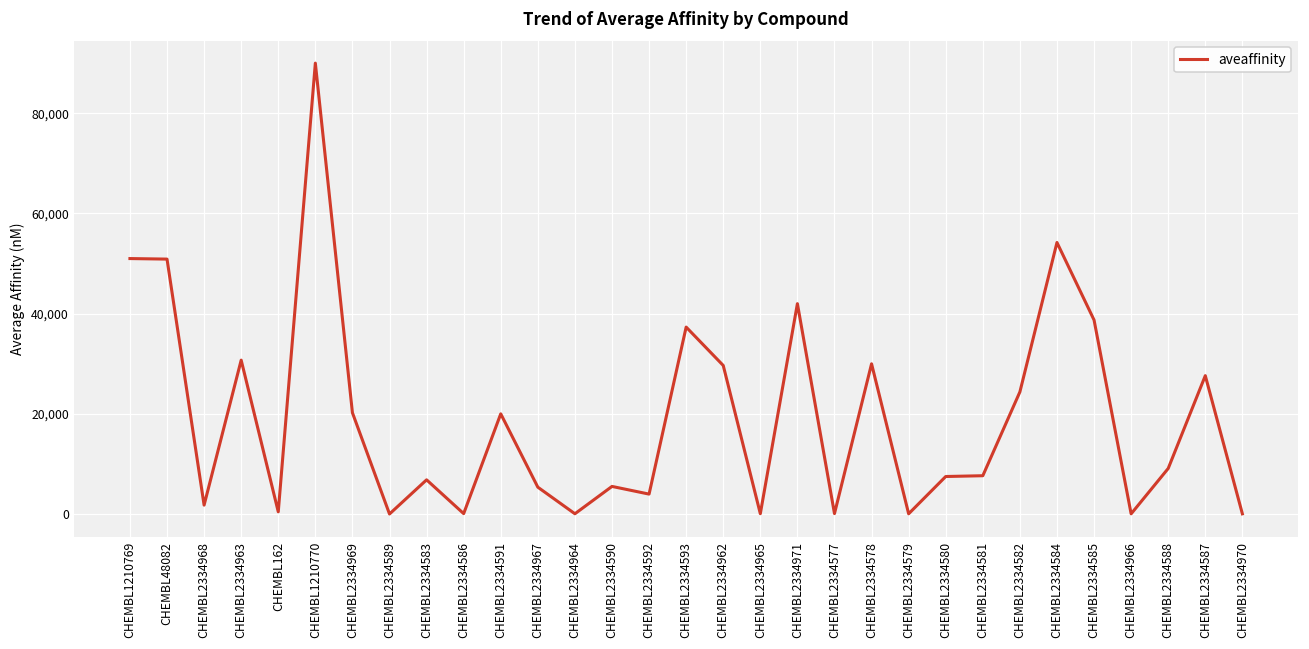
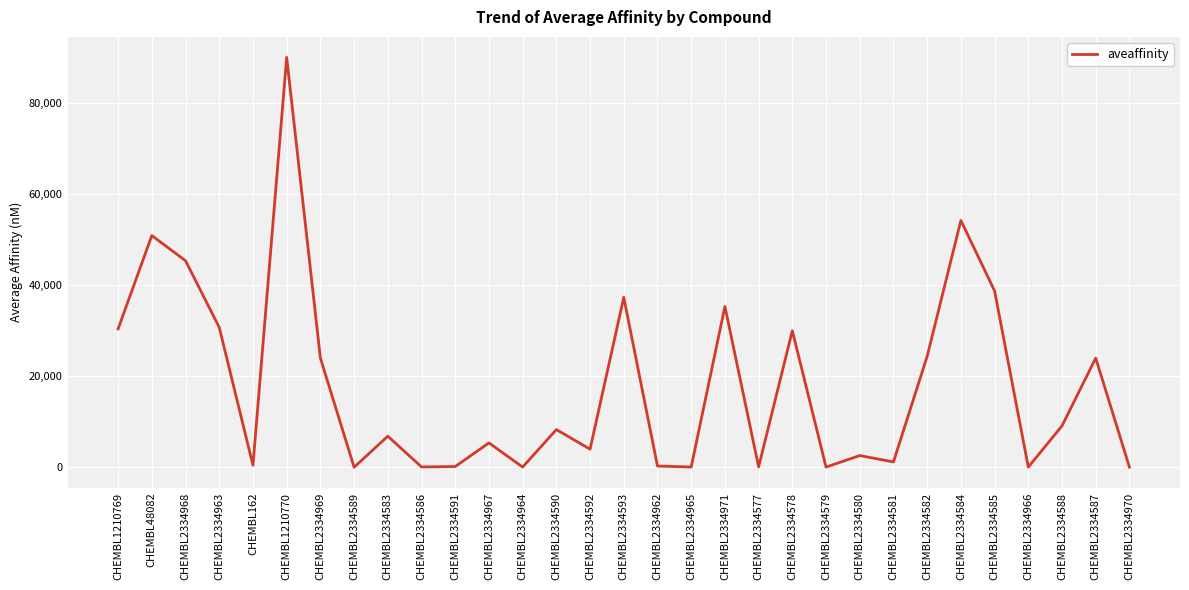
  {
-   "CHEMBL1210769": "51,000",
+   "CHEMBL1210769": "30,000",
    "CHEMBL48082": "51,000",
-   "CHEMBL2334968": "2,000",
+   "CHEMBL2334968": "45,000",
    "CHEMBL2334963": "31,000",
    "CHEMBL162": "0",
    "CHEMBL1210770": "90,000",
-   "CHEMBL2334969": "20,000",
+   "CHEMBL2334969": "24,000",
    "CHEMBL2334589": "0",
    "CHEMBL2334583": "7,000",
    "CHEMBL2334586": "0",
-   "CHEMBL2334591": "20,000",
+   "CHEMBL2334591": "0",
    "CHEMBL2334967": "5,000",
    "CHEMBL2334964": "0",
-   "CHEMBL2334590": "6,000",
+   "CHEMBL2334590": "8,000",
    "CHEMBL2334592": "4,000",
    "CHEMBL2334593": "37,000",
-   "CHEMBL2334962": "30,000",
+   "CHEMBL2334962": "0",
    "CHEMBL2334965": "0",
-   "CHEMBL2334971": "42,000",
+   "CHEMBL2334971": "35,000",
    "CHEMBL2334577": "0",
    "CHEMBL2334578": "30,000",
    "CHEMBL2334579": "0",
-   "CHEMBL2334580": "8,000",
-   "CHEMBL2334581": "8,000",
+   "CHEMBL2334580": "3,000",
+   "CHEMBL2334581": "1,000",
    "CHEMBL2334582": "24,000",
    "CHEMBL2334584": "54,000",
    "CHEMBL2334585": "39,000",
    "CHEMBL2334966": "0",
    "CHEMBL2334588": "9,000",
-   "CHEMBL2334587": "28,000",
+   "CHEMBL2334587": "24,000",
    "CHEMBL2334970": "0"
  }
